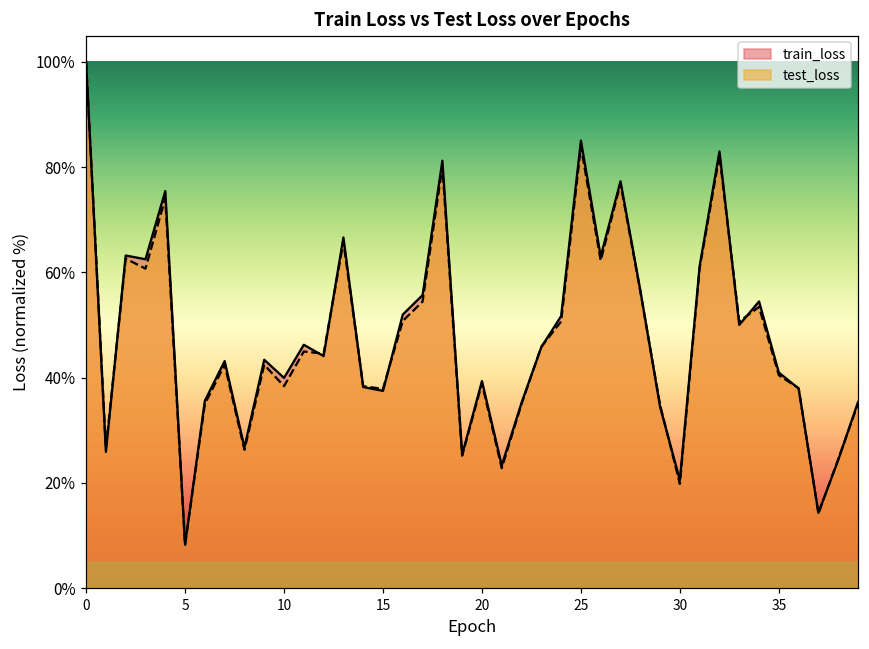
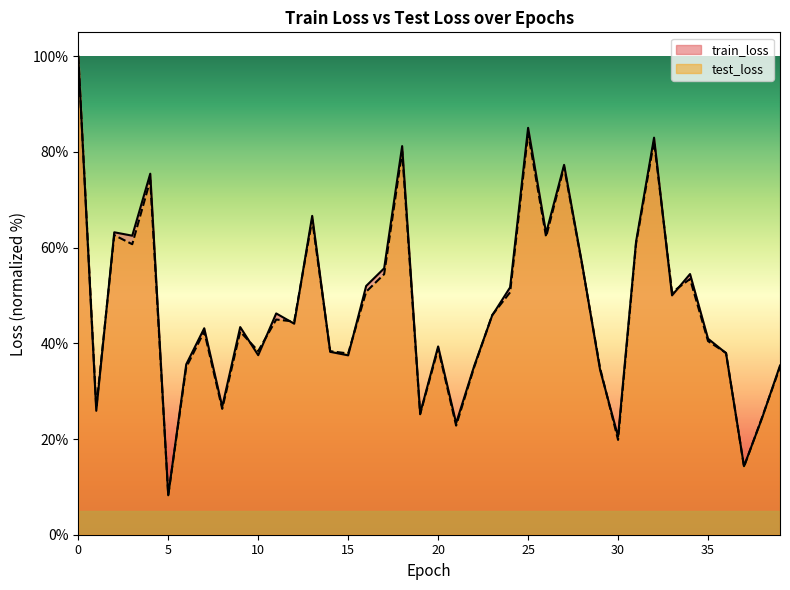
  {
    "train_loss": {
-     "10": "40%",
+     "10": "38%",
      "25": "85%",
      "30": "21%"
    },
    "test_loss": {
      "10": "38%",
      "25": "84%",
      "30": "20%"
    }
  }
